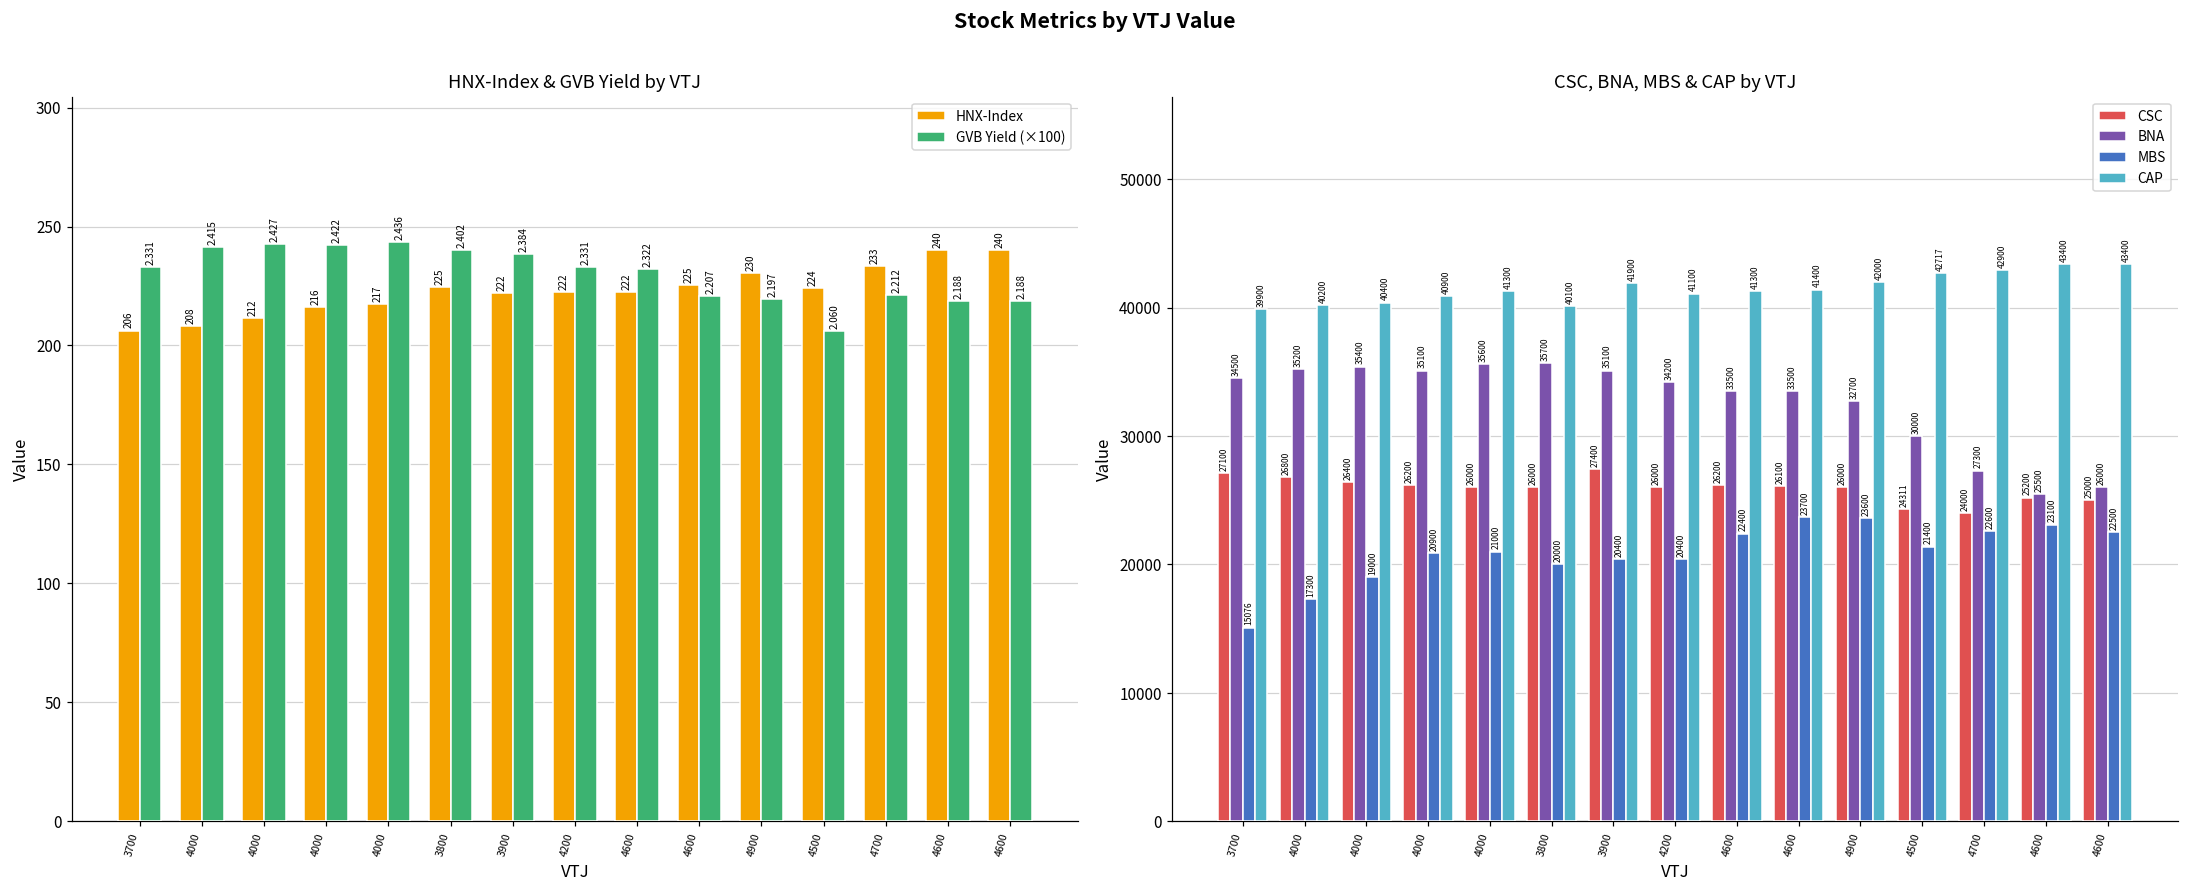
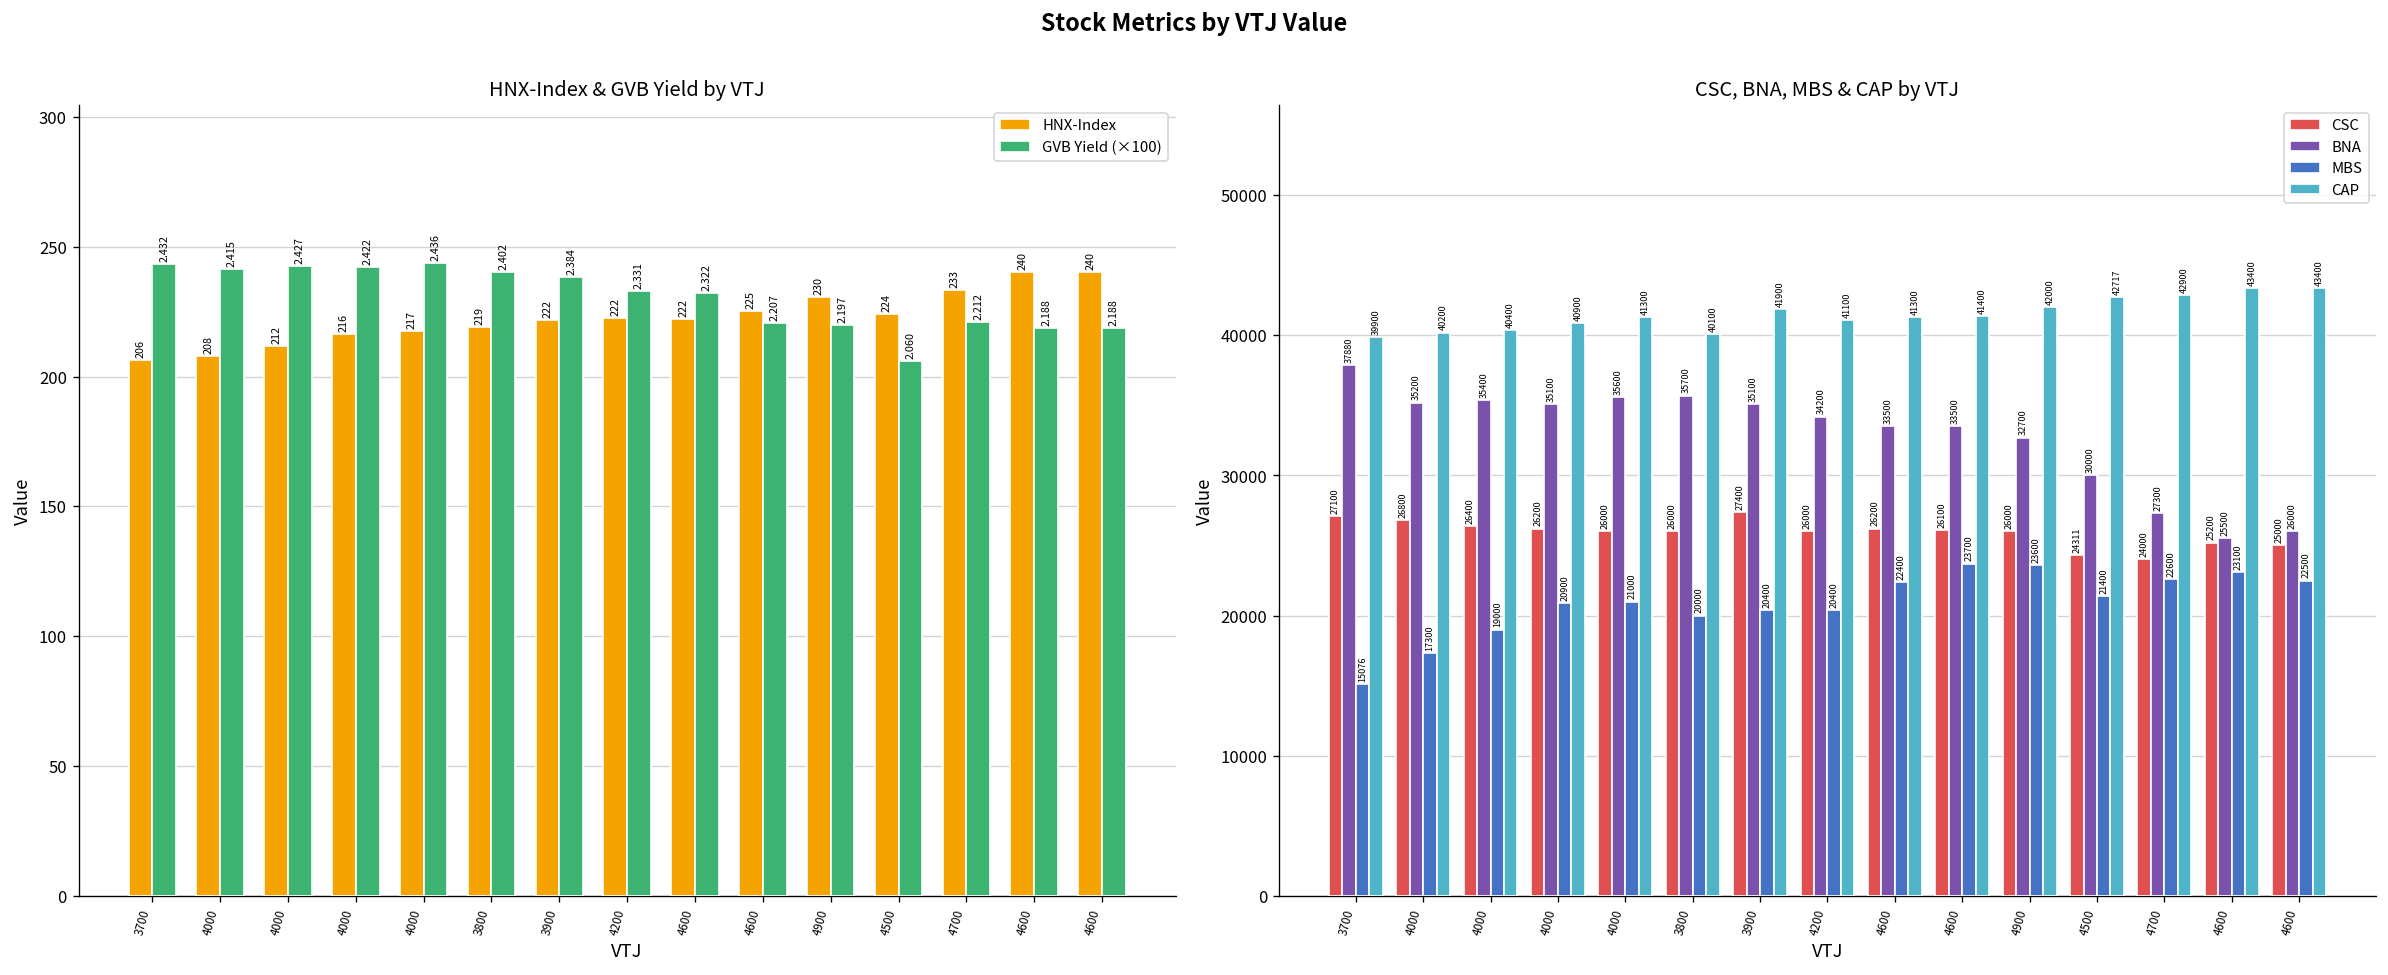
  {
    "HNX-Index & GVB Yield by VTJ": {
      "HNX-Index": {
        "3700": 206,
-       "3800": 225,
+       "3800": 219,
        "3900": 222,
        "4200": 222,
        "4900": 230,
        "4500": 224,
        "4700": 233
      },
      "GVB Yield (×100)": {
-       "3700": 2.331
+       "3700": 2.432
      }
    },
    "CSC, BNA, MBS & CAP by VTJ": {
      "CSC": {
        "3700": 27100,
        "3800": 26000,
        "3900": 27400,
        "4200": 26000,
        "4900": 26000,
        "4500": 24311,
        "4700": 24000
      },
      "BNA": {
-       "3700": 34500,
+       "3700": 37880,
        "3800": 35700,
        "3900": 35100,
        "4200": 34200,
        "4900": 32700,
        "4500": 30000,
        "4700": 27300
      },
      "MBS": {
        "3700": 15076,
        "3800": 20000,
        "3900": 20400,
        "4200": 20400,
        "4900": 23600,
        "4500": 21400,
        "4700": 22600
      },
      "CAP": {
        "3700": 39900,
        "3800": 40100,
        "3900": 41900,
        "4200": 41100,
        "4900": 42000,
        "4500": 42717,
        "4700": 42900
      }
    }
  }
